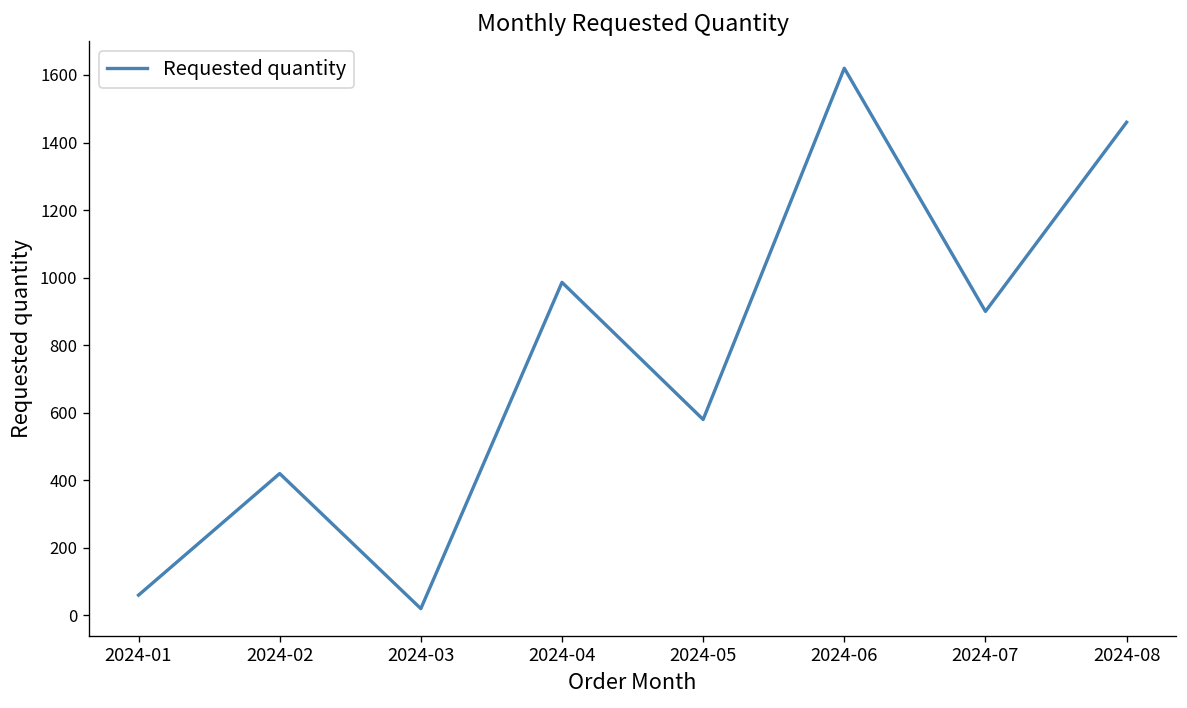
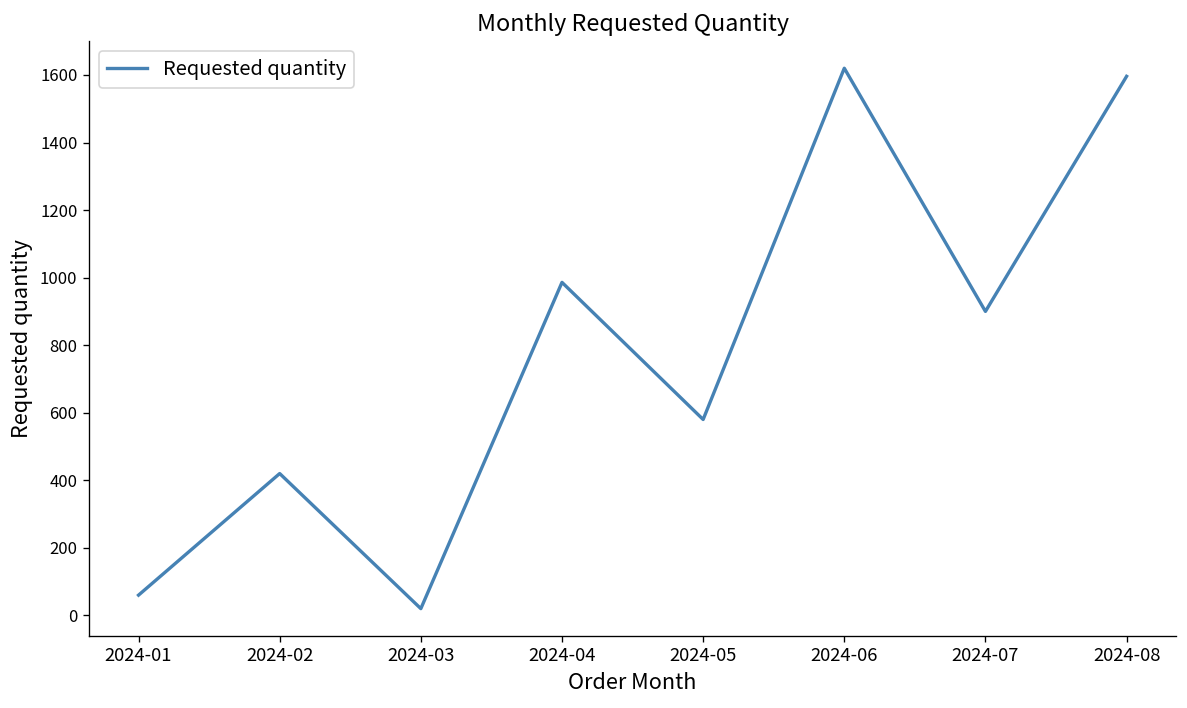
  {
    "2024-01": 60,
    "2024-02": 420,
    "2024-03": 20,
    "2024-04": 990,
    "2024-05": 580,
    "2024-06": 1620,
    "2024-07": 900,
-   "2024-08": 1460
+   "2024-08": 1600
  }
